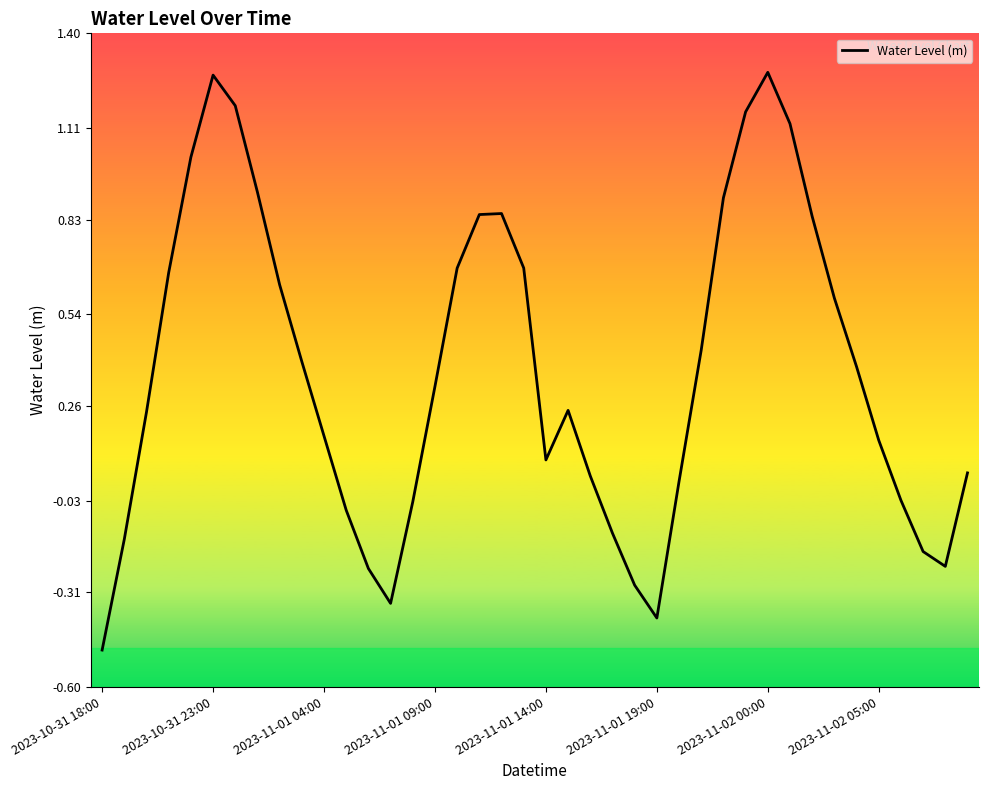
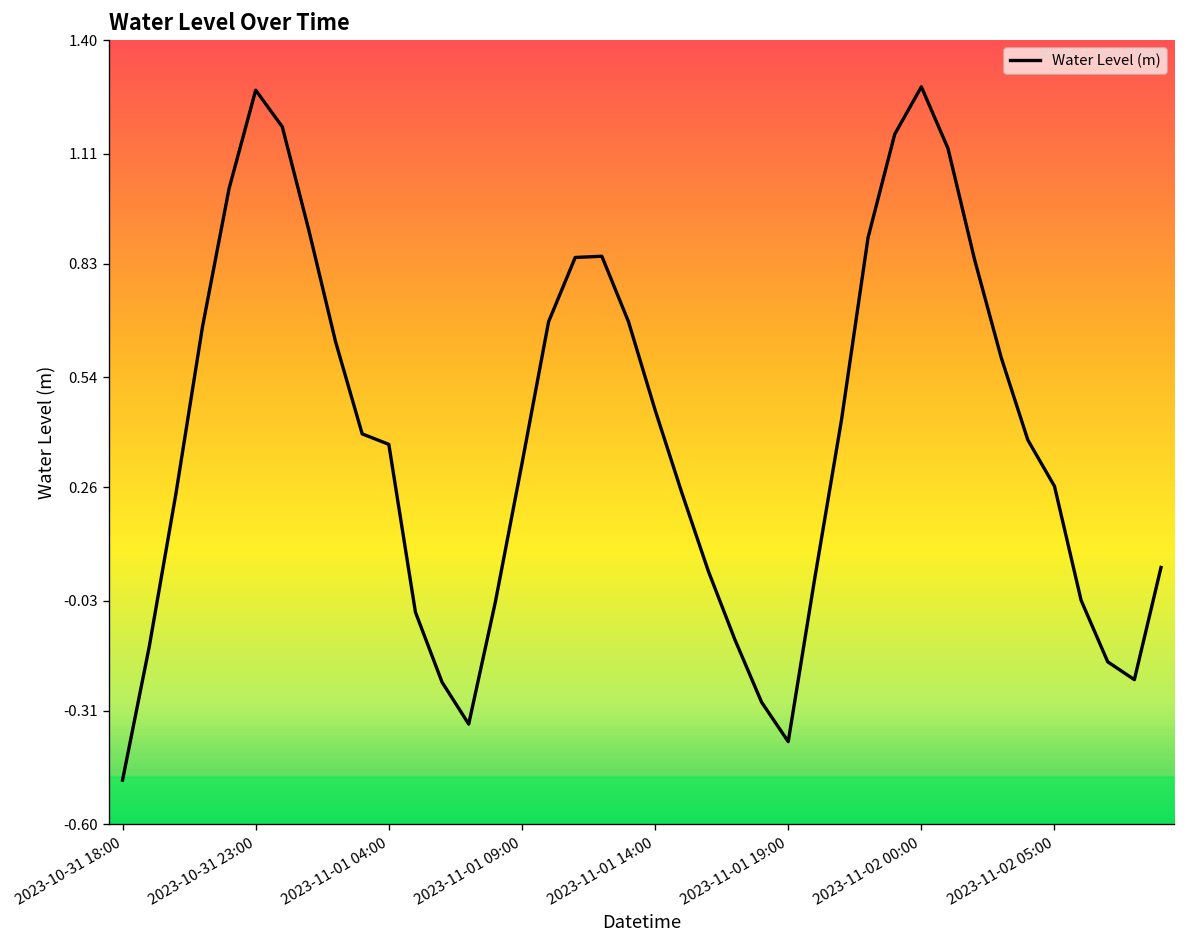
  {
    "2023-10-31 23:00": 1.27,
-   "2023-11-01 04:00": 0.17,
+   "2023-11-01 04:00": 0.37,
    "2023-11-01 09:00": 0.32,
-   "2023-11-01 14:00": 0.09,
+   "2023-11-01 14:00": 0.46,
    "2023-11-01 19:00": -0.39,
    "2023-11-02 00:00": 1.28,
-   "2023-11-02 05:00": 0.16
+   "2023-11-02 05:00": 0.26
  }
